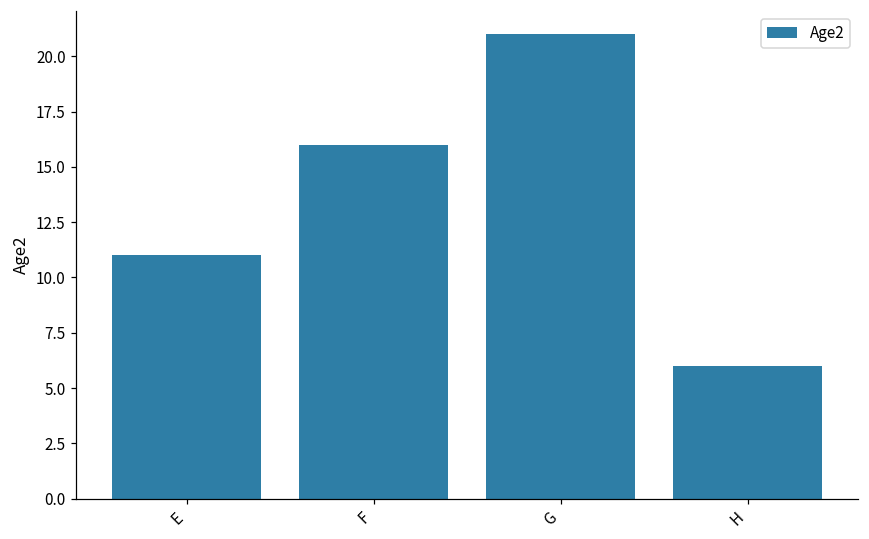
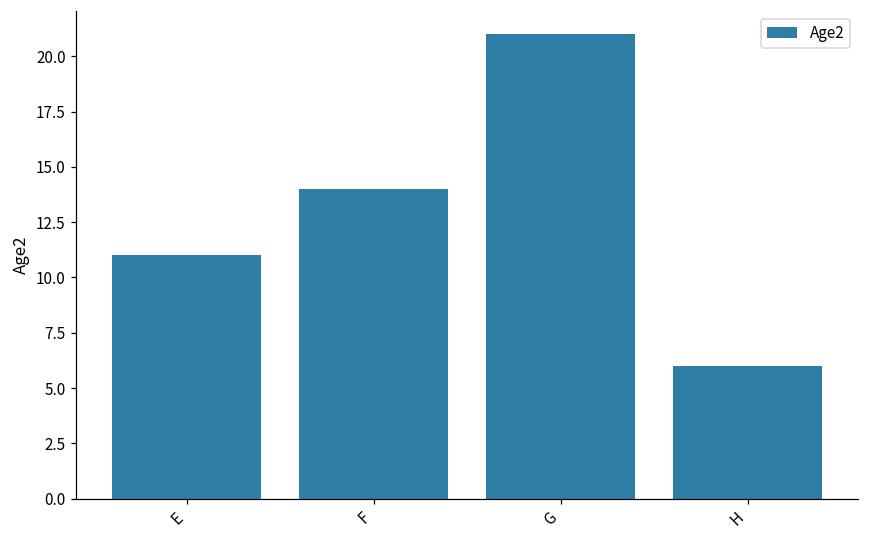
  {
    "E": 11,
-   "F": 16,
+   "F": 14,
    "G": 21,
    "H": 6
  }
